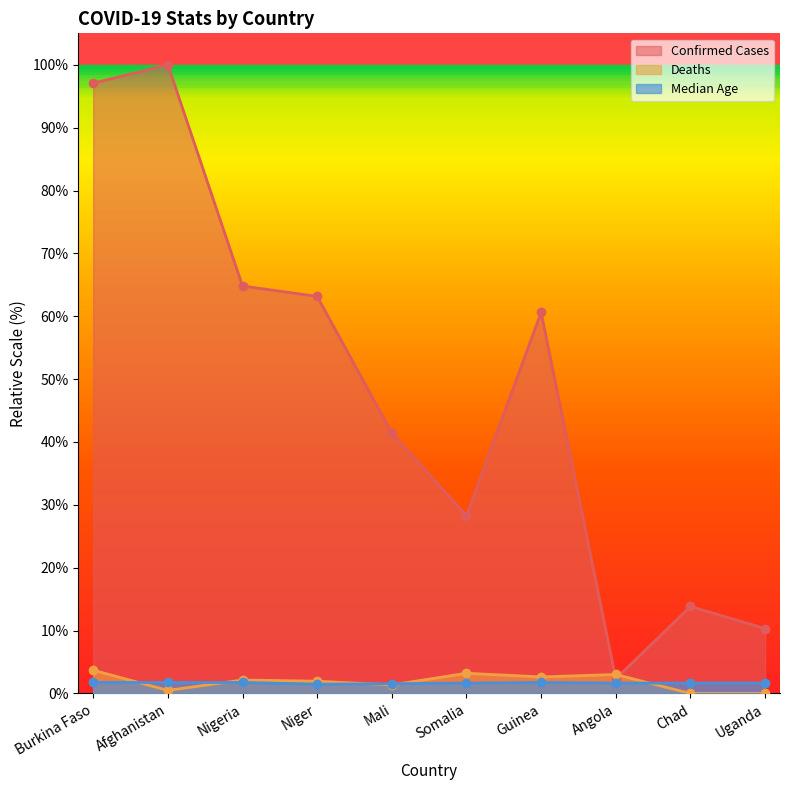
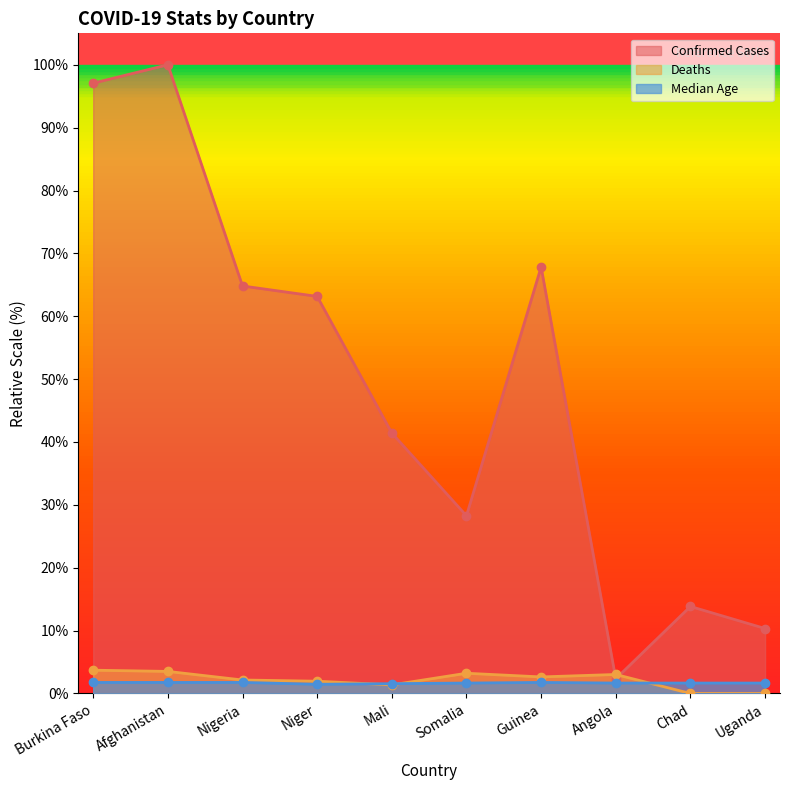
  {
    "Confirmed Cases": {
      "Burkina Faso": "97%",
      "Afghanistan": "100%",
      "Nigeria": "65%",
      "Niger": "63%",
      "Mali": "41%",
      "Somalia": "28%",
-     "Guinea": "61%",
+     "Guinea": "68%",
      "Angola": "2%",
      "Chad": "14%",
      "Uganda": "10%"
    },
    "Deaths": {
      "Burkina Faso": "4%",
-     "Afghanistan": "0%",
+     "Afghanistan": "4%",
      "Niger": "2%",
      "Somalia": "3%",
      "Guinea": "3%",
      "Angola": "3%",
      "Chad": "0%",
      "Uganda": "0%"
    },
    "Median Age": {
      "Burkina Faso": "2%",
      "Afghanistan": "2%",
      "Niger": "1%",
      "Somalia": "2%",
      "Guinea": "2%",
      "Angola": "2%",
      "Chad": "2%",
      "Uganda": "2%"
    }
  }
